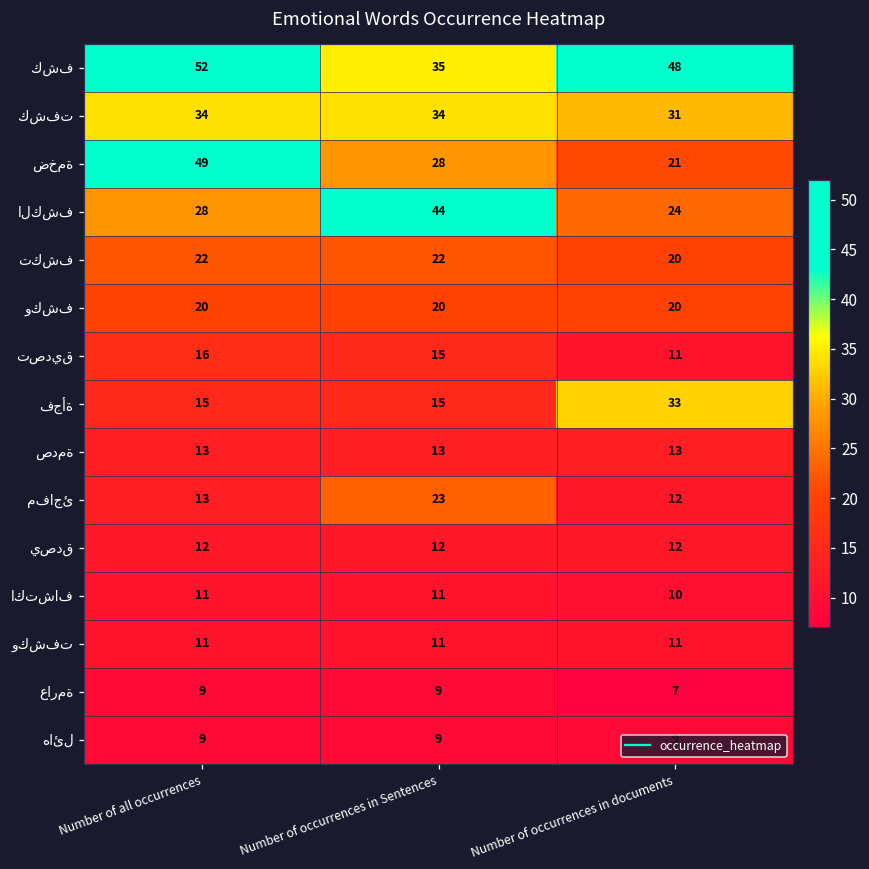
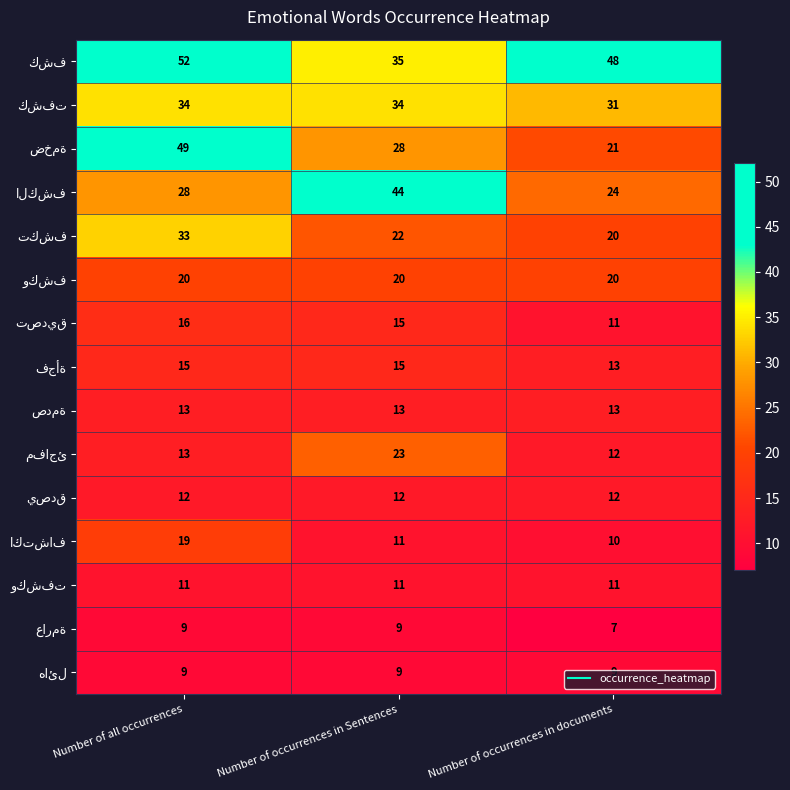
  {
    "كشف": {
      "Number of all occurrences": 52,
      "Number of occurrences in Sentences": 35,
      "Number of occurrences in documents": 48
    },
    "كشفت": {
      "Number of all occurrences": 34,
      "Number of occurrences in Sentences": 34,
      "Number of occurrences in documents": 31
    },
    "ضخمة": {
      "Number of all occurrences": 49,
      "Number of occurrences in Sentences": 28,
      "Number of occurrences in documents": 21
    },
    "الكشف": {
      "Number of all occurrences": 28,
      "Number of occurrences in Sentences": 44,
      "Number of occurrences in documents": 24
    },
    "تكشف": {
-     "Number of all occurrences": 22,
+     "Number of all occurrences": 33,
      "Number of occurrences in Sentences": 22,
      "Number of occurrences in documents": 20
    },
    "وكشف": {
      "Number of all occurrences": 20,
      "Number of occurrences in Sentences": 20,
      "Number of occurrences in documents": 20
    },
    "تصديق": {
      "Number of all occurrences": 16,
      "Number of occurrences in Sentences": 15,
      "Number of occurrences in documents": 11
    },
    "فجأة": {
      "Number of all occurrences": 15,
      "Number of occurrences in Sentences": 15,
-     "Number of occurrences in documents": 33
+     "Number of occurrences in documents": 13
    },
    "صدمة": {
      "Number of all occurrences": 13,
      "Number of occurrences in Sentences": 13,
      "Number of occurrences in documents": 13
    },
    "مفاجئ": {
      "Number of all occurrences": 13,
      "Number of occurrences in Sentences": 23,
      "Number of occurrences in documents": 12
    },
    "يصدق": {
      "Number of all occurrences": 12,
      "Number of occurrences in Sentences": 12,
      "Number of occurrences in documents": 12
    },
    "اكتشاف": {
-     "Number of all occurrences": 11,
+     "Number of all occurrences": 19,
      "Number of occurrences in Sentences": 11,
      "Number of occurrences in documents": 10
    },
    "وكشفت": {
      "Number of all occurrences": 11,
      "Number of occurrences in Sentences": 11,
      "Number of occurrences in documents": 11
    },
    "عارمة": {
      "Number of all occurrences": 9,
      "Number of occurrences in Sentences": 9,
      "Number of occurrences in documents": 7
    },
    "هائل": {
      "Number of all occurrences": 9,
      "Number of occurrences in Sentences": 9
    }
  }
